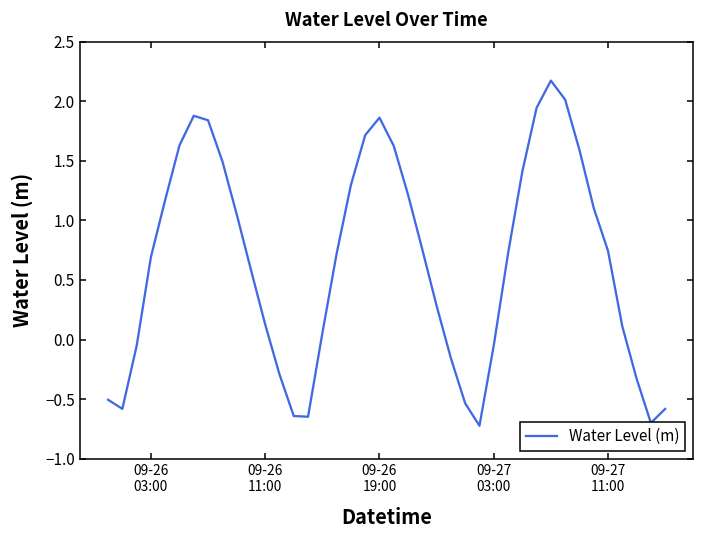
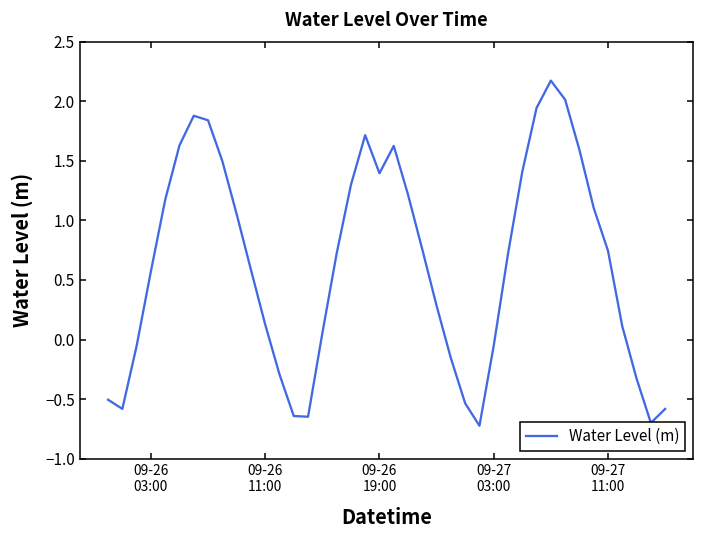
  {
-   "09-26 03:00": 0.69,
+   "09-26 03:00": 0.57,
    "09-26 11:00": 0.13,
-   "09-26 19:00": 1.86,
+   "09-26 19:00": 1.40,
    "09-27 03:00": -0.05,
    "09-27 11:00": 0.74
  }
